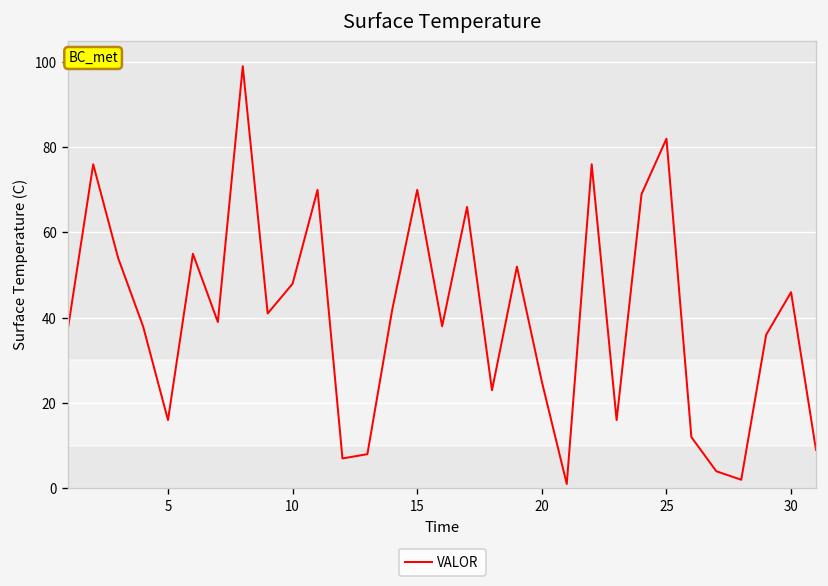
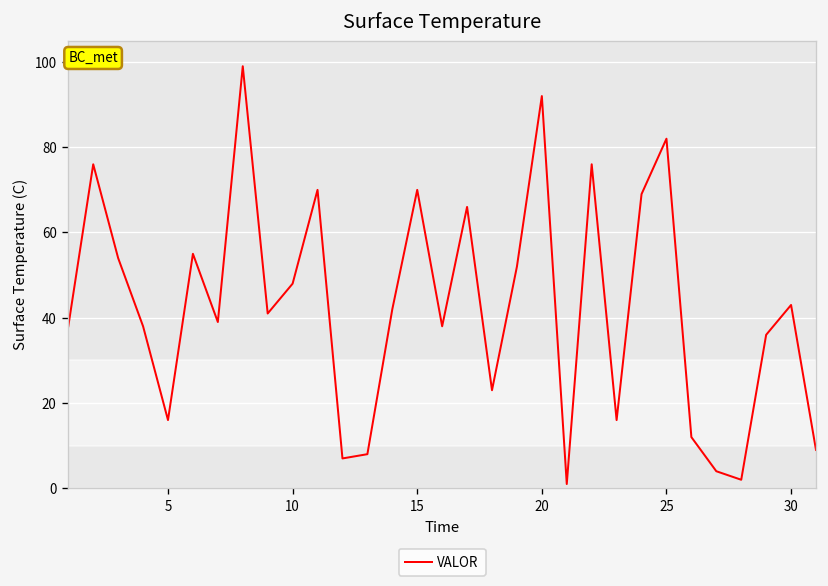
  {
    "5": 16,
    "10": 48,
    "15": 70,
-   "20": 25,
+   "20": 92,
    "25": 82,
-   "30": 46
+   "30": 43
  }
